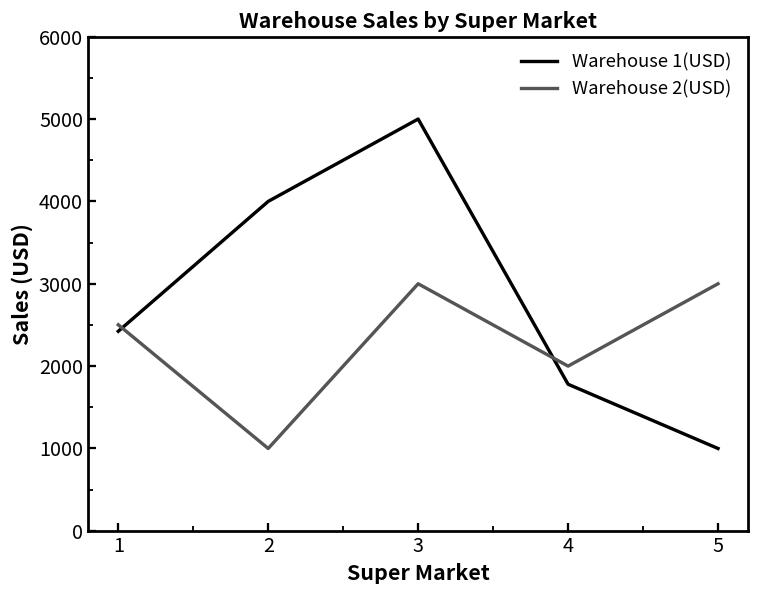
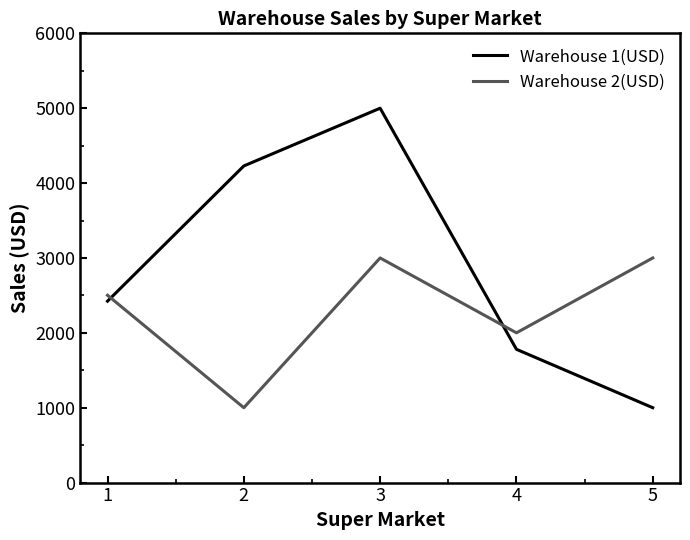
  {
    "Warehouse 1(USD)": {
      "1": 2400,
-     "2": 4000,
+     "2": 4200,
      "3": 5000,
      "4": 1800,
      "5": 1000
    },
    "Warehouse 2(USD)": {
      "1": 2500,
      "2": 1000,
      "3": 3000,
      "4": 2000,
      "5": 3000
    }
  }
